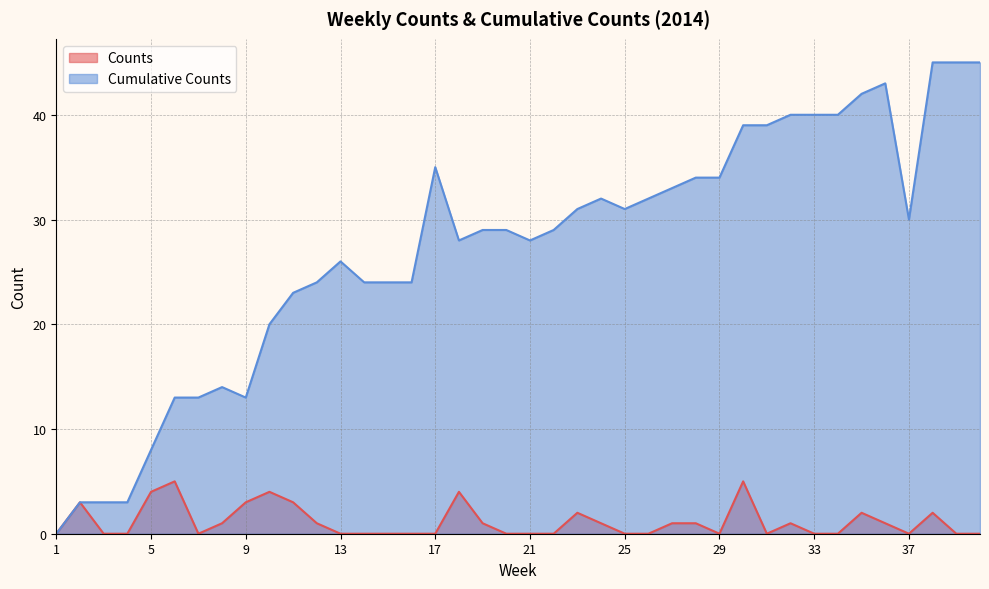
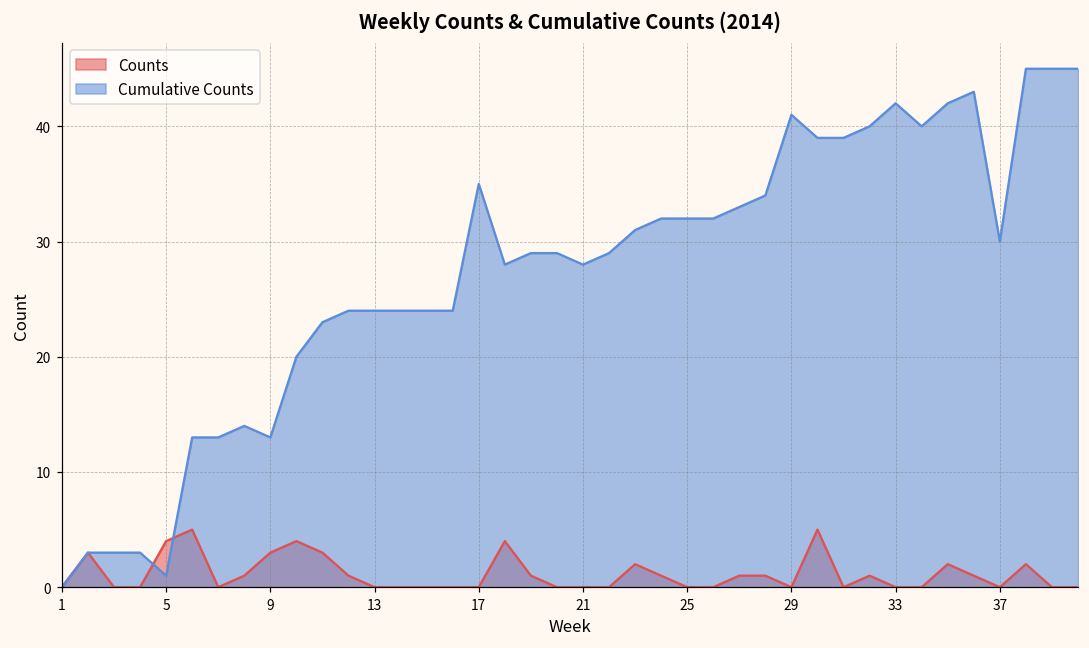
  {
    "Counts": {
      "5": 4,
      "9": 3,
      "13": 0,
      "17": 0,
      "21": 0,
      "25": 0,
      "29": 0,
      "33": 0,
      "37": 0
    },
    "Cumulative Counts": {
-     "5": 8,
+     "5": 1,
      "9": 13,
-     "13": 26,
+     "13": 24,
      "17": 35,
      "21": 28,
-     "25": 31,
-     "29": 34,
-     "33": 40,
+     "25": 32,
+     "29": 41,
+     "33": 42,
      "37": 30
    }
  }
